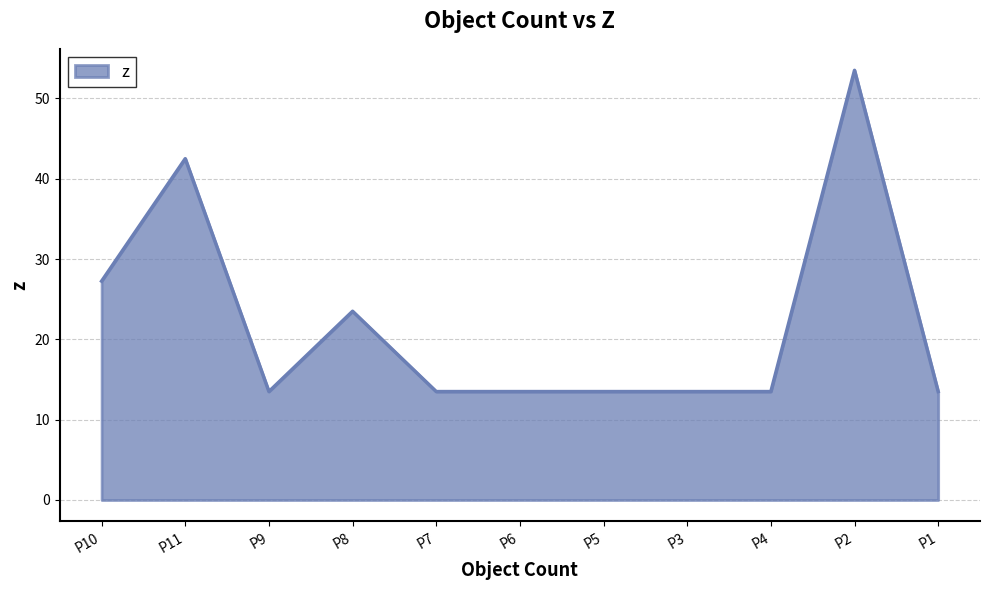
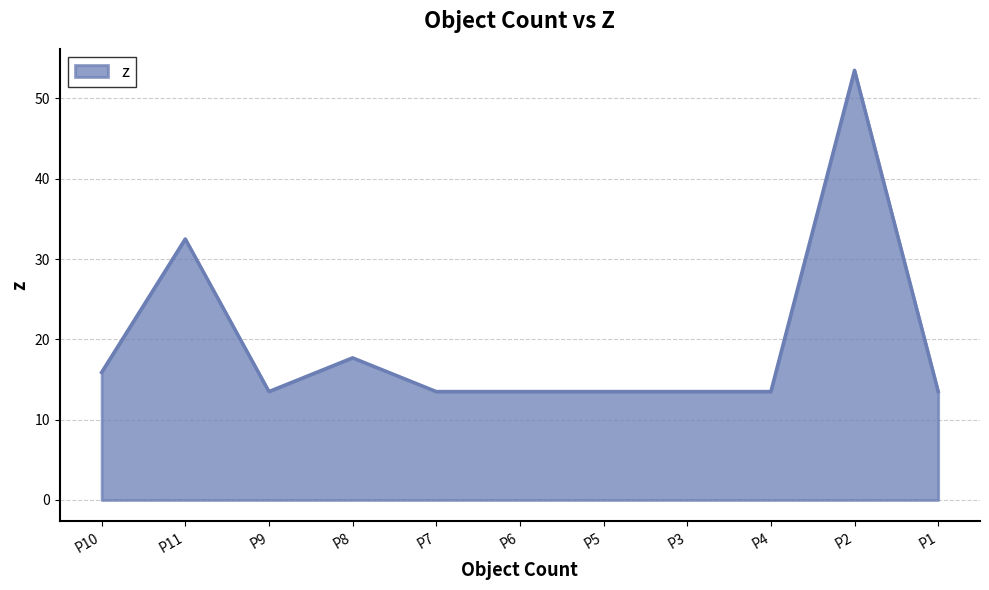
  {
-   "P10": 27,
-   "P11": 43,
+   "P10": 16,
+   "P11": 33,
    "P9": 14,
-   "P8": 24,
+   "P8": 18,
    "P7": 14,
    "P6": 14,
    "P5": 14,
    "P3": 14,
    "P4": 14,
    "P2": 54,
    "P1": 14
  }
